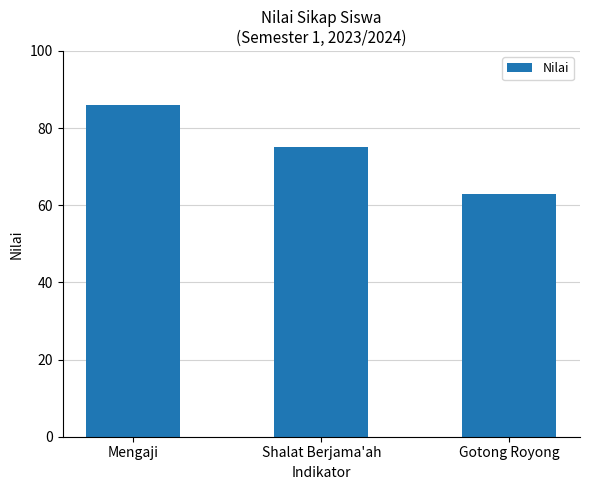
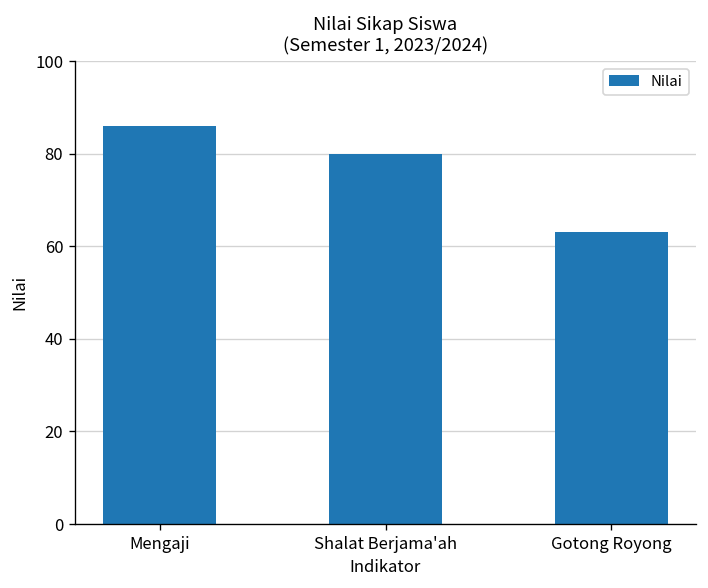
  {
    "Mengaji": 86,
-   "Shalat Berjama'ah": 75,
+   "Shalat Berjama'ah": 80,
    "Gotong Royong": 63
  }
